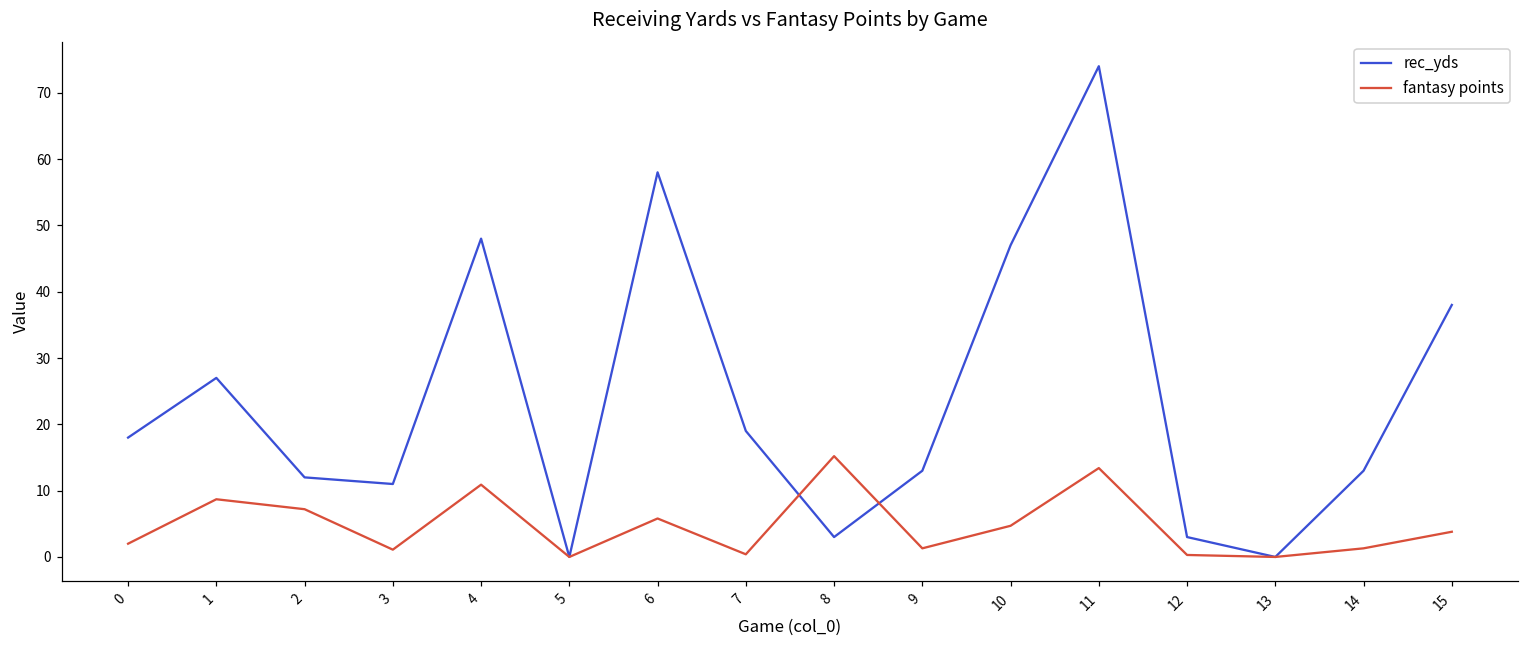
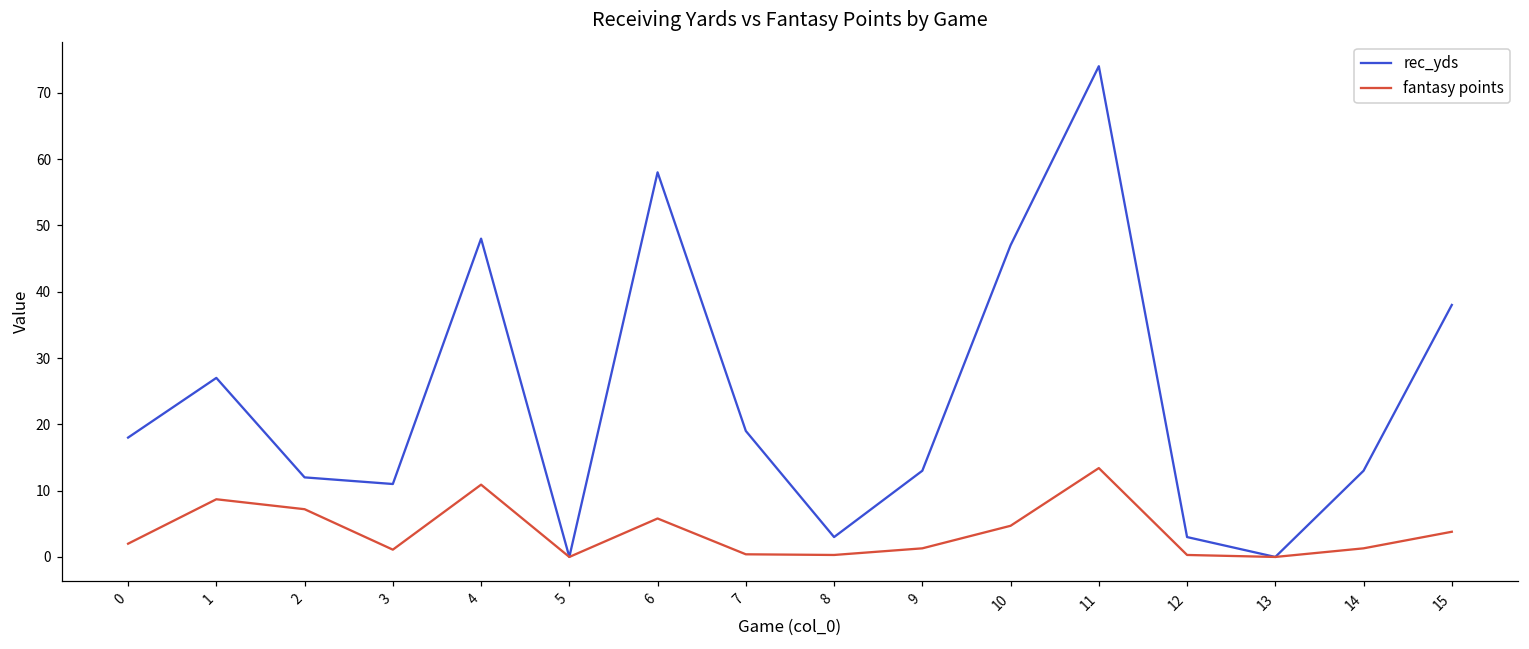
  {
    "rec_yds": {
      "0": 18,
      "1": 27,
      "2": 12,
      "3": 11,
      "4": 48,
      "6": 58,
      "7": 19,
      "8": 3,
      "9": 13,
      "10": 47,
      "11": 74,
      "12": 3,
      "14": 13,
      "15": 38
    },
    "fantasy points": {
      "0": 2,
      "1": 9,
      "2": 7,
      "3": 1,
      "4": 11,
      "6": 6,
      "7": 0,
-     "8": 15,
+     "8": 0,
      "9": 1,
      "10": 5,
      "11": 13,
      "12": 0,
      "14": 1,
      "15": 4
    }
  }
